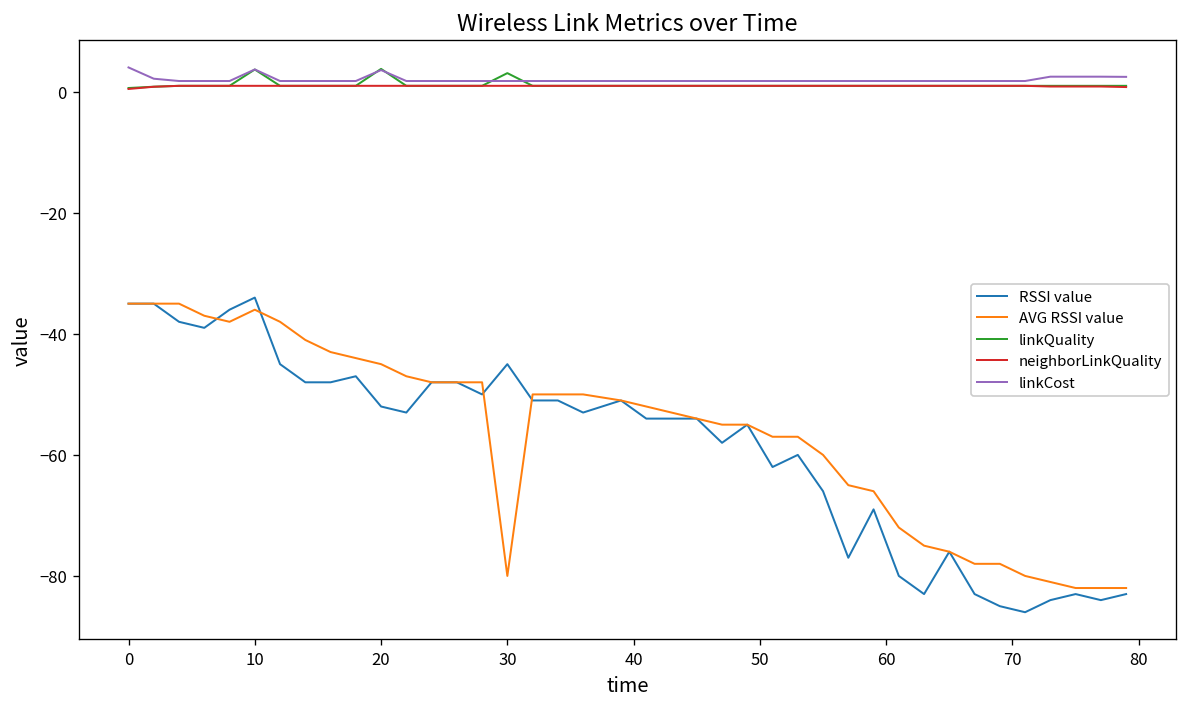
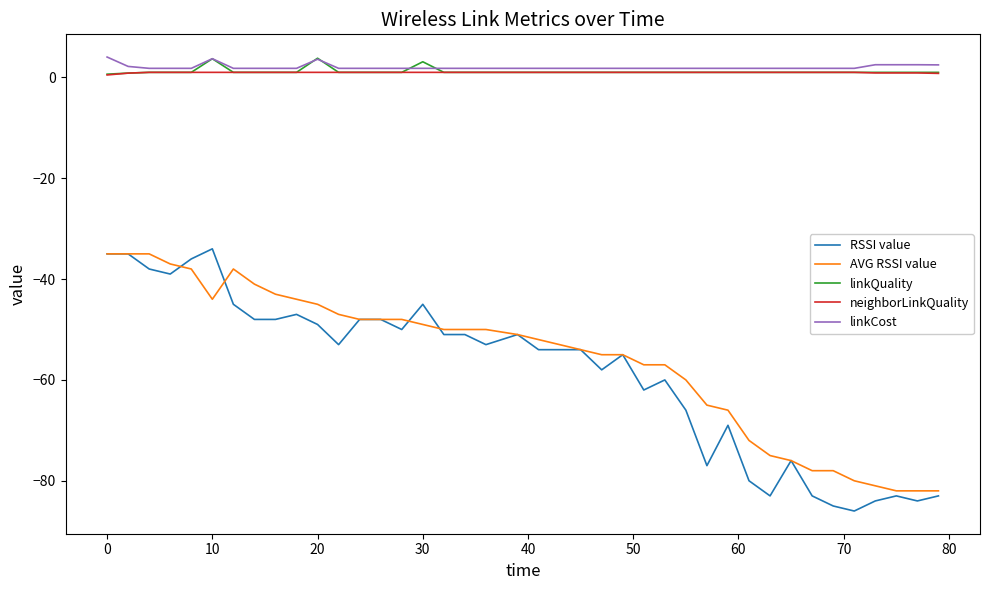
  {
    "RSSI value": {
      "10": -34,
-     "20": -52,
+     "20": -49,
      "30": -45
    },
    "AVG RSSI value": {
-     "10": -36,
+     "10": -44,
      "20": -45,
-     "30": -80
+     "30": -49
    },
    "linkQuality": {
      "30": 3
    },
    "neighborLinkQuality": {
      "10": 1,
      "20": 1,
      "30": 1
    },
    "linkCost": {
      "0": 4,
      "30": 2
    }
  }
